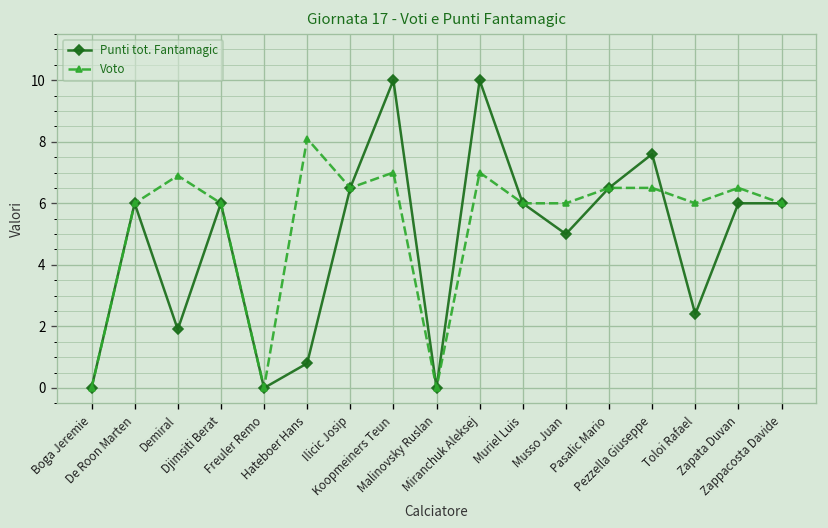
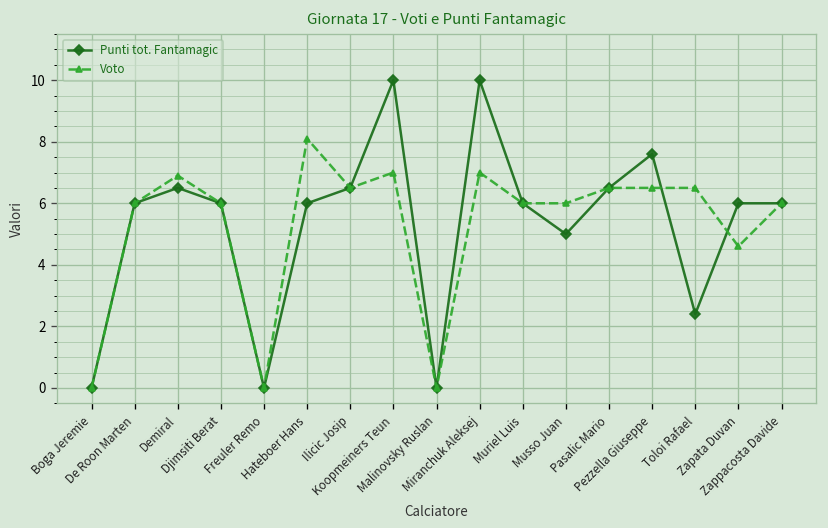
  {
    "Punti tot. Fantamagic": {
-     "Demiral": 1.9,
-     "Hateboer Hans": 0.8,
+     "Demiral": 6.5,
+     "Hateboer Hans": 6.0,
      "Koopmeiners Teun": 10.0,
      "Miranchuk Aleksej": 10.0,
      "Musso Juan": 5.0,
      "Pezzella Giuseppe": 7.6,
      "Toloi Rafael": 2.4,
      "Zapata Duvan": 6.0
    },
    "Voto": {
      "Demiral": 6.9,
      "Hateboer Hans": 8.1,
      "Koopmeiners Teun": 7.0,
      "Miranchuk Aleksej": 7.0,
      "Musso Juan": 6.0,
      "Pezzella Giuseppe": 6.5,
-     "Toloi Rafael": 6.0,
-     "Zapata Duvan": 6.5
+     "Toloi Rafael": 6.5,
+     "Zapata Duvan": 4.6
    }
  }
